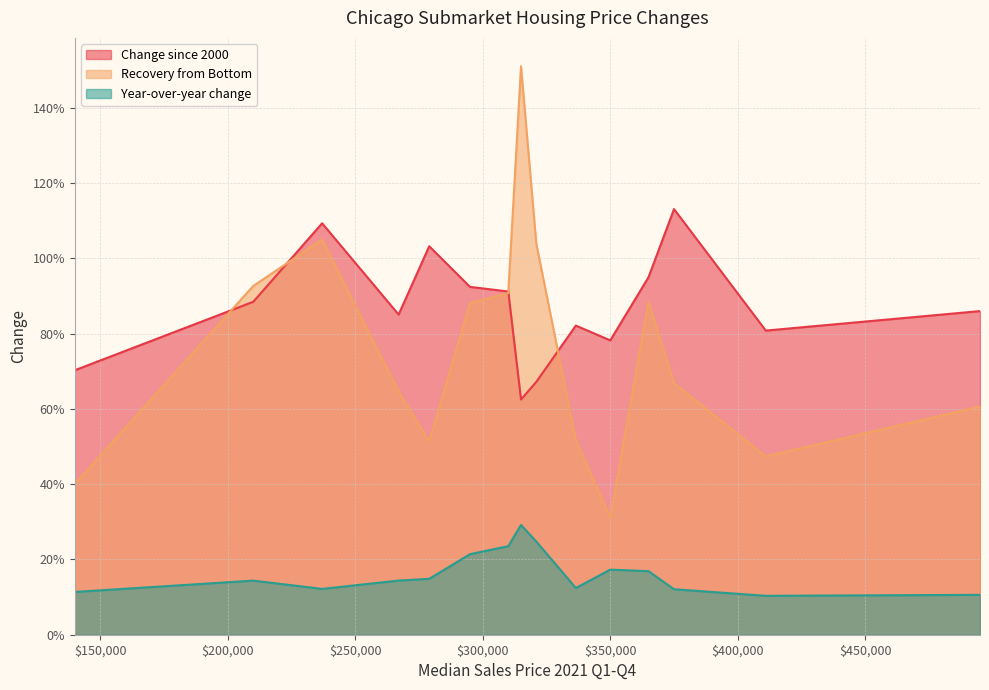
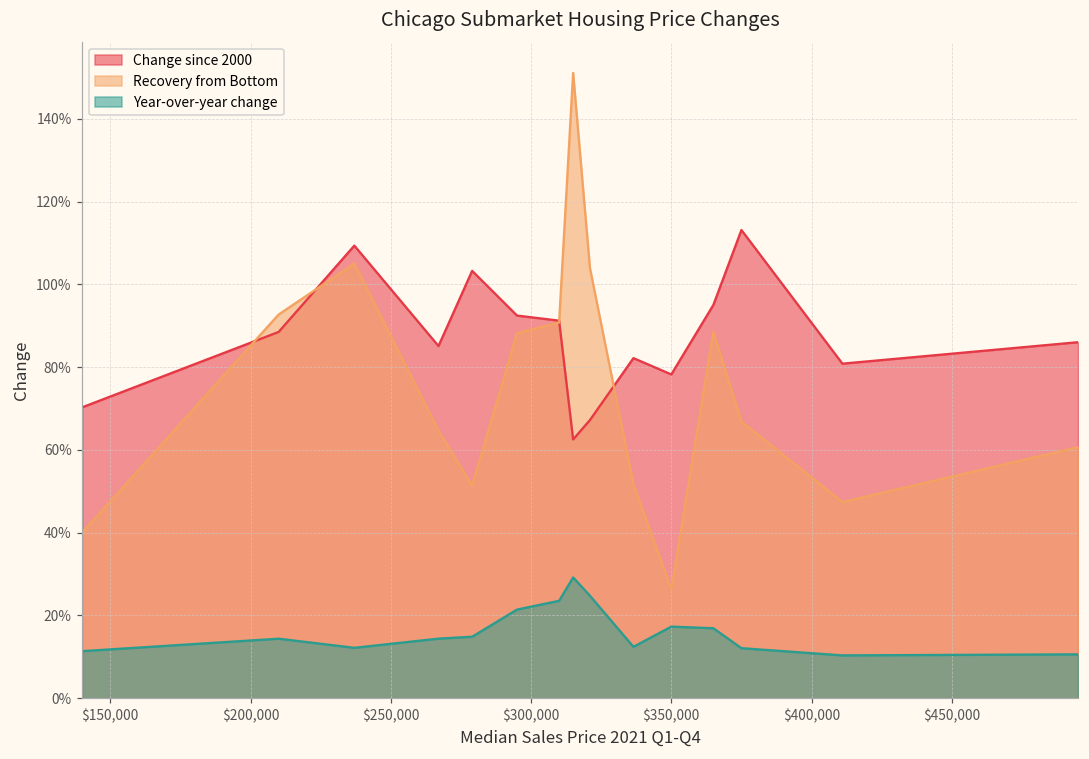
  {
    "Change since 2000": {
      "$350,000": "78%"
    },
    "Recovery from Bottom": {
-     "$350,000": "31%"
+     "$350,000": "26%"
    },
    "Year-over-year change": {
      "$350,000": "17%"
    }
  }
